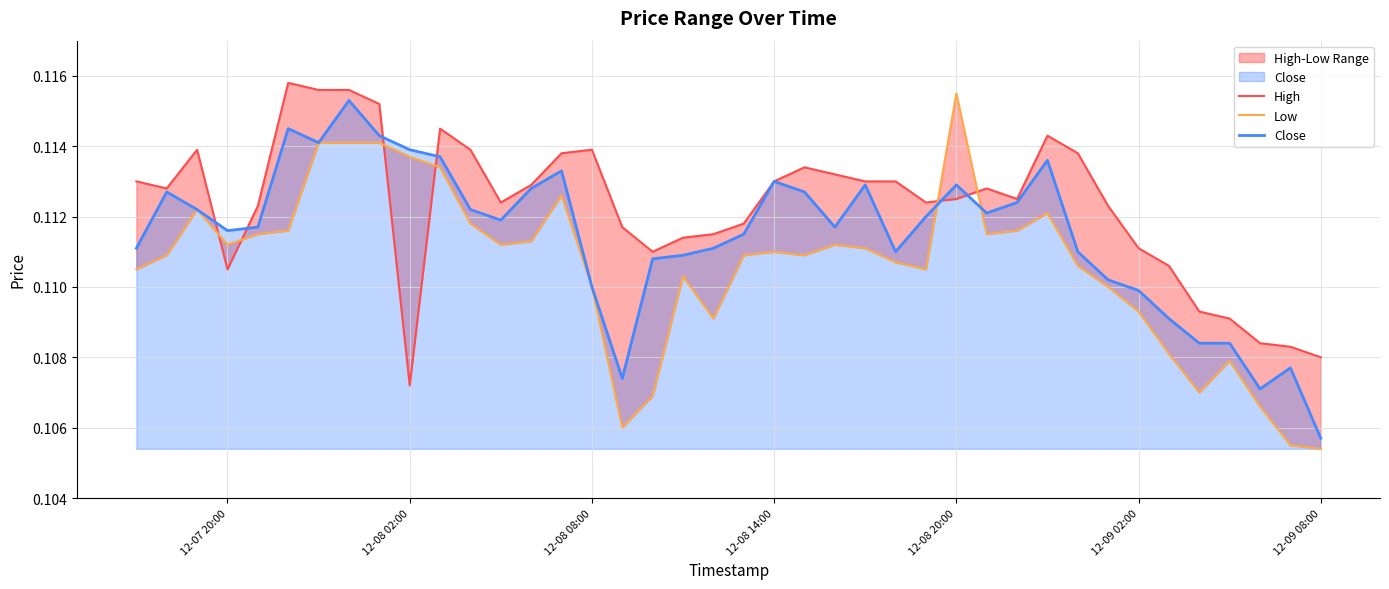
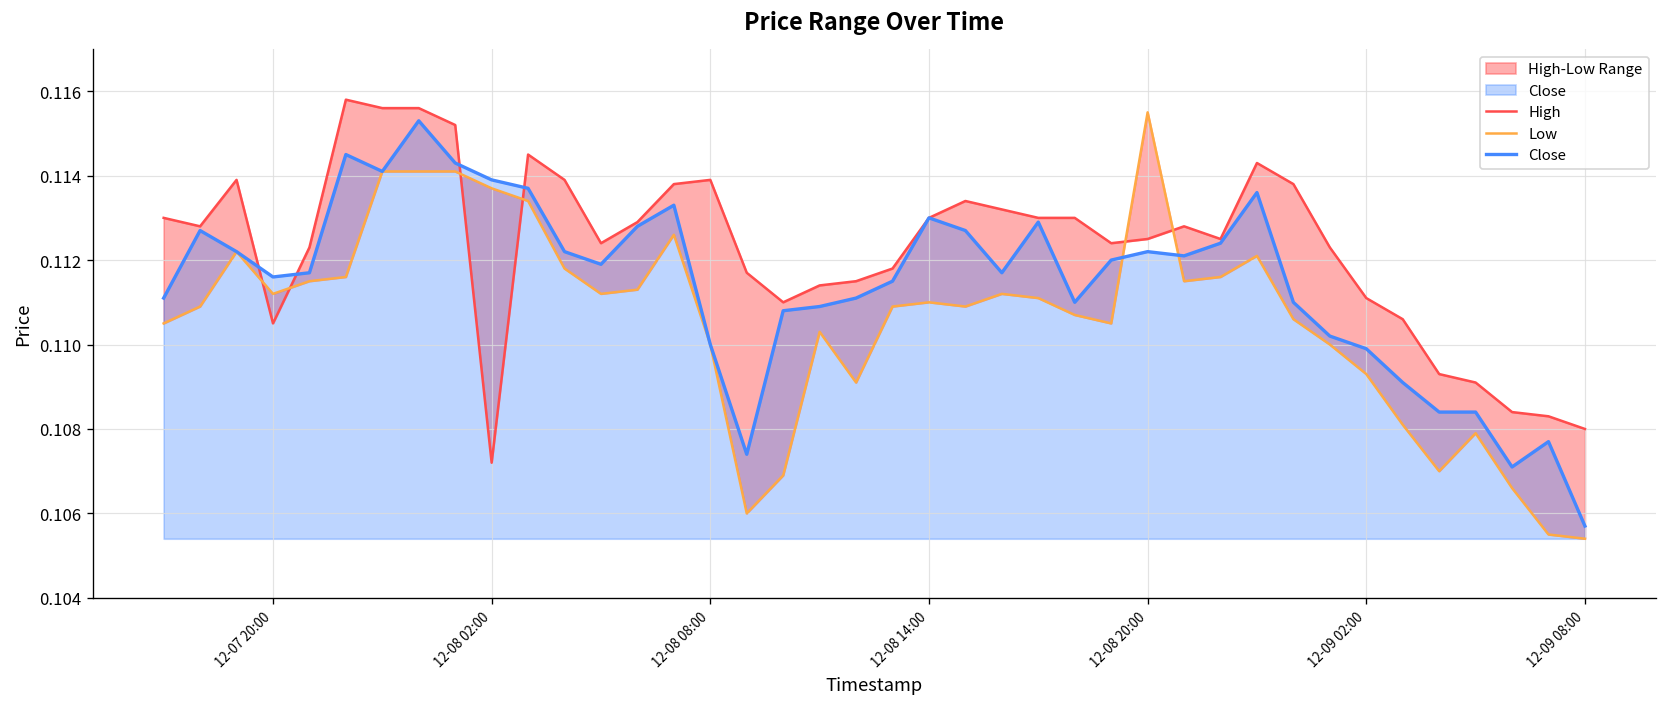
  {
    "Low": {
      "12-08 14:00": 0.1110,
      "12-09 02:00": 0.1093,
      "12-09 08:00": 0.1054
    },
    "Close": {
      "12-07 20:00": 0.1116,
      "12-08 02:00": 0.1139,
-     "12-08 20:00": 0.1129,
+     "12-08 20:00": 0.1122,
      "12-09 02:00": 0.1099,
      "12-09 08:00": 0.1057
    }
  }
